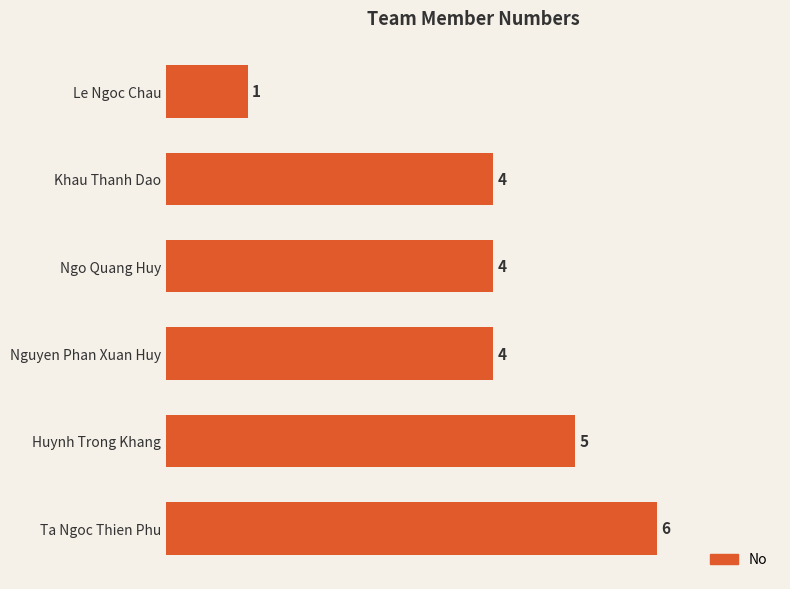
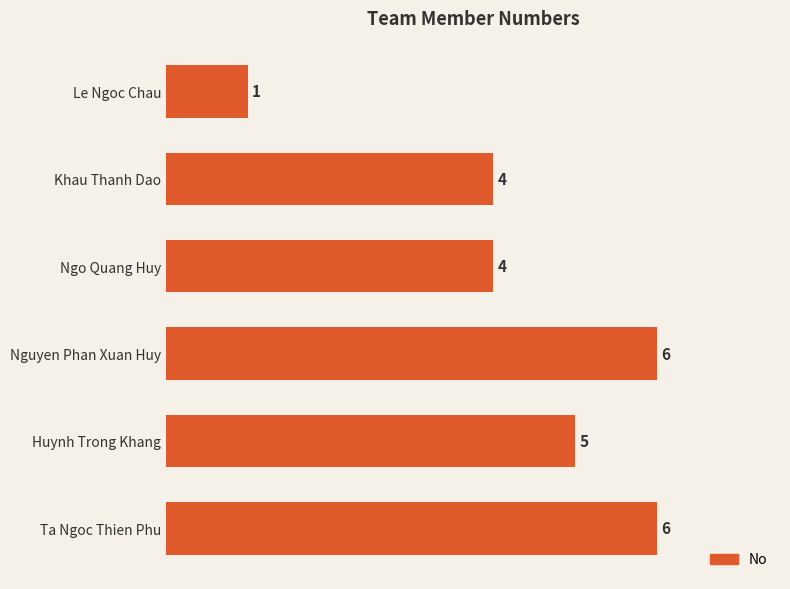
  {
    "Le Ngoc Chau": 1,
    "Khau Thanh Dao": 4,
    "Ngo Quang Huy": 4,
-   "Nguyen Phan Xuan Huy": 4,
+   "Nguyen Phan Xuan Huy": 6,
    "Huynh Trong Khang": 5,
    "Ta Ngoc Thien Phu": 6
  }
